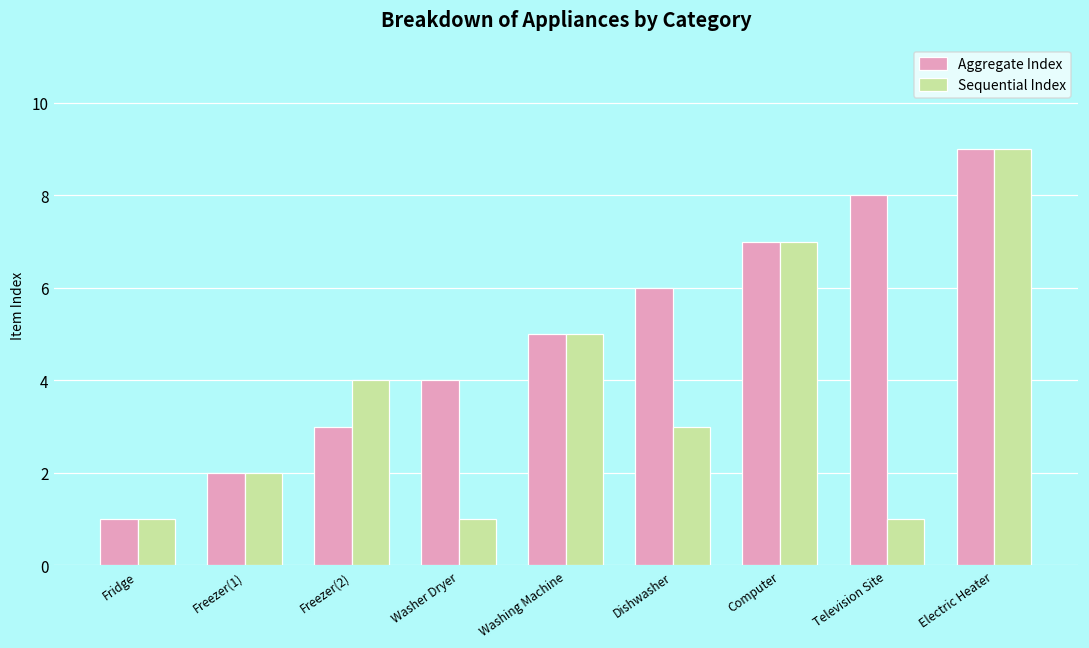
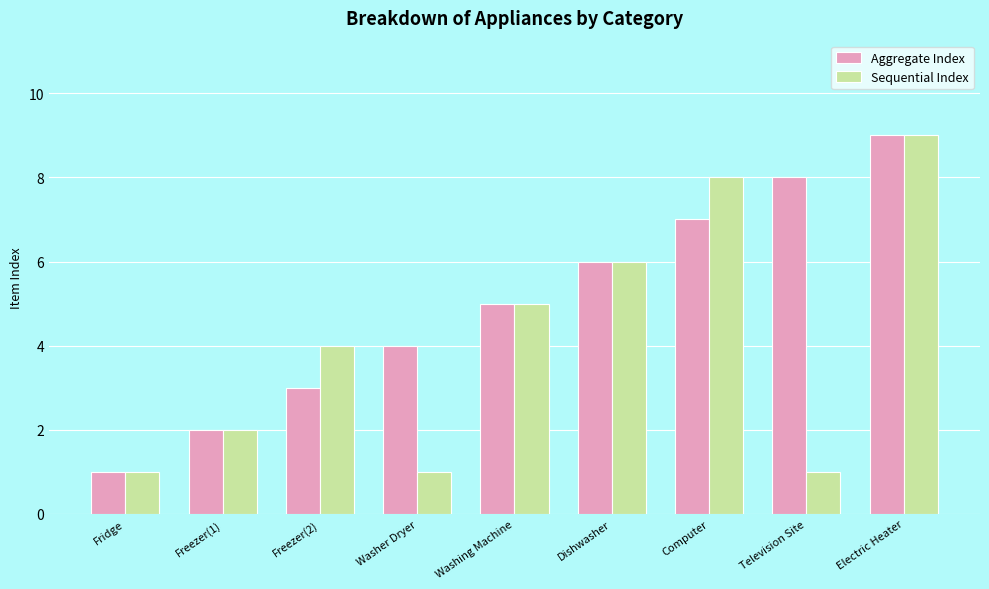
  {
    "Aggregate Index": {
      "Fridge": 1,
      "Freezer(1)": 2,
      "Freezer(2)": 3,
      "Washer Dryer": 4,
      "Washing Machine": 5,
      "Dishwasher": 6,
      "Computer": 7,
      "Television Site": 8,
      "Electric Heater": 9
    },
    "Sequential Index": {
      "Fridge": 1,
      "Freezer(1)": 2,
      "Freezer(2)": 4,
      "Washer Dryer": 1,
      "Washing Machine": 5,
-     "Dishwasher": 3,
-     "Computer": 7,
+     "Dishwasher": 6,
+     "Computer": 8,
      "Television Site": 1,
      "Electric Heater": 9
    }
  }
